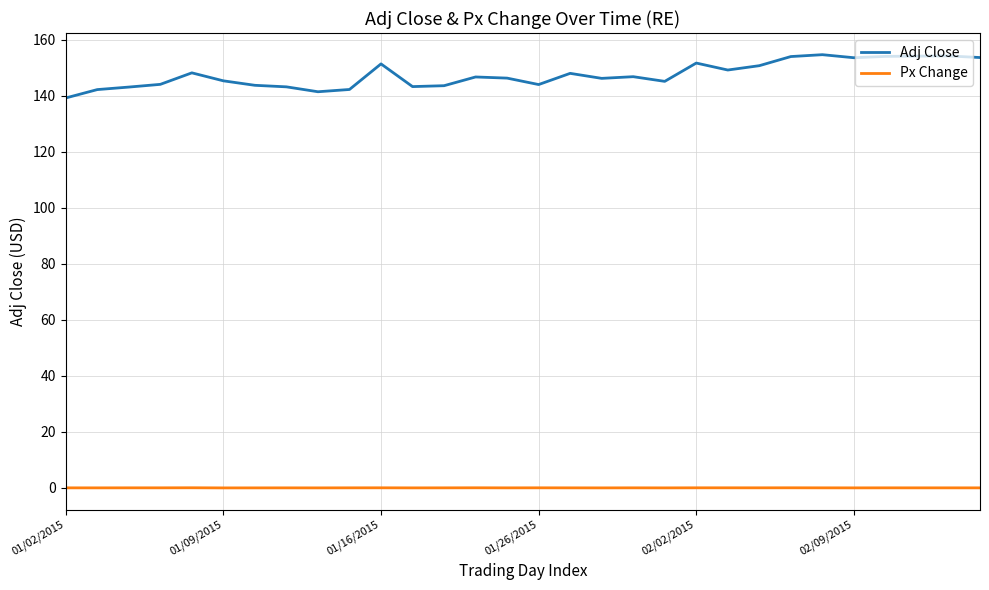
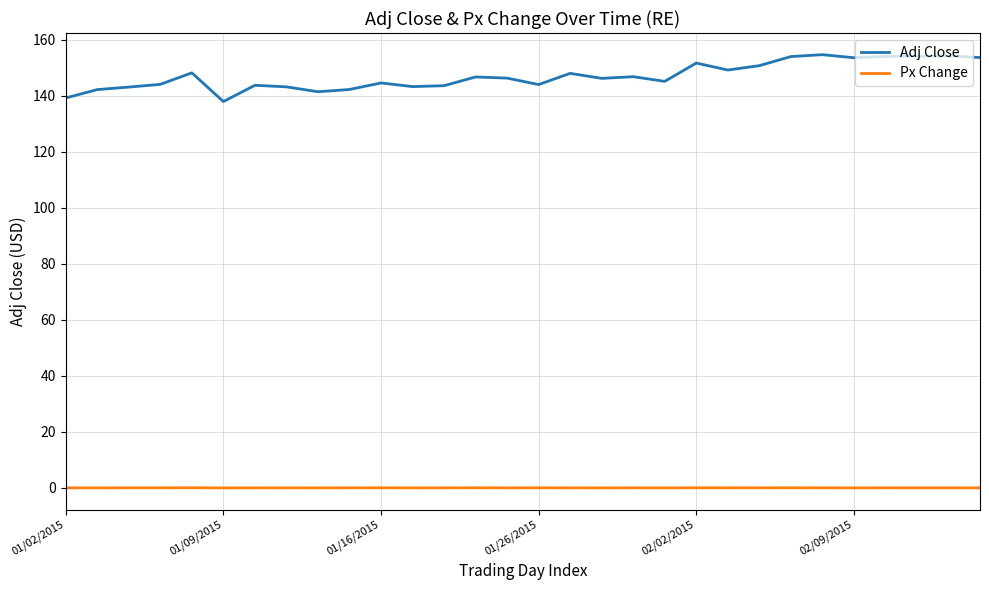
  {
    "Adj Close": {
      "01/02/2015": 139,
-     "01/09/2015": 145,
-     "01/16/2015": 151,
+     "01/09/2015": 138,
+     "01/16/2015": 145,
      "01/26/2015": 144,
      "02/02/2015": 152,
      "02/09/2015": 154
    },
    "Px Change": {
      "01/02/2015": 0,
      "01/09/2015": 0,
      "01/16/2015": 0,
      "01/26/2015": 0,
      "02/02/2015": 0,
      "02/09/2015": 0
    }
  }
